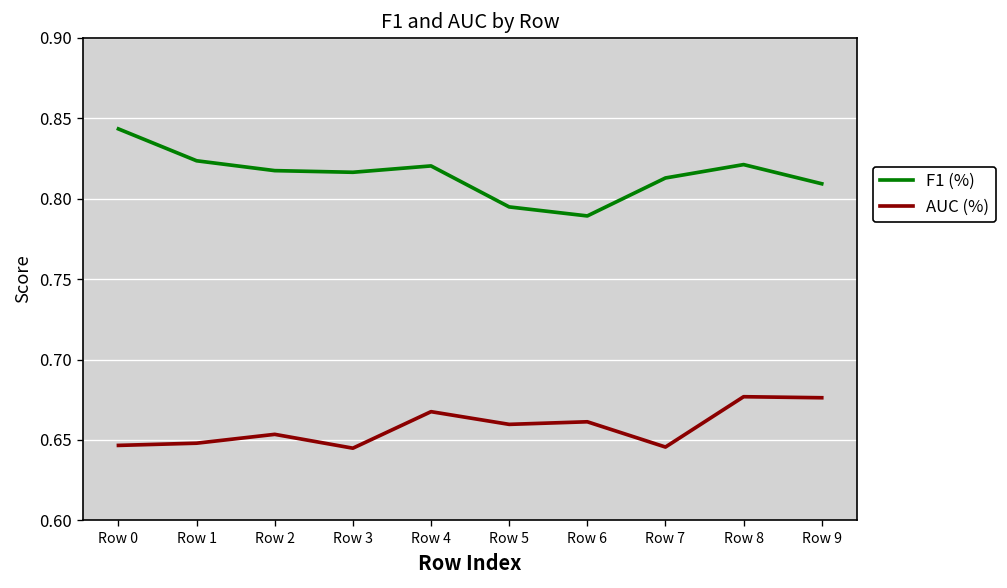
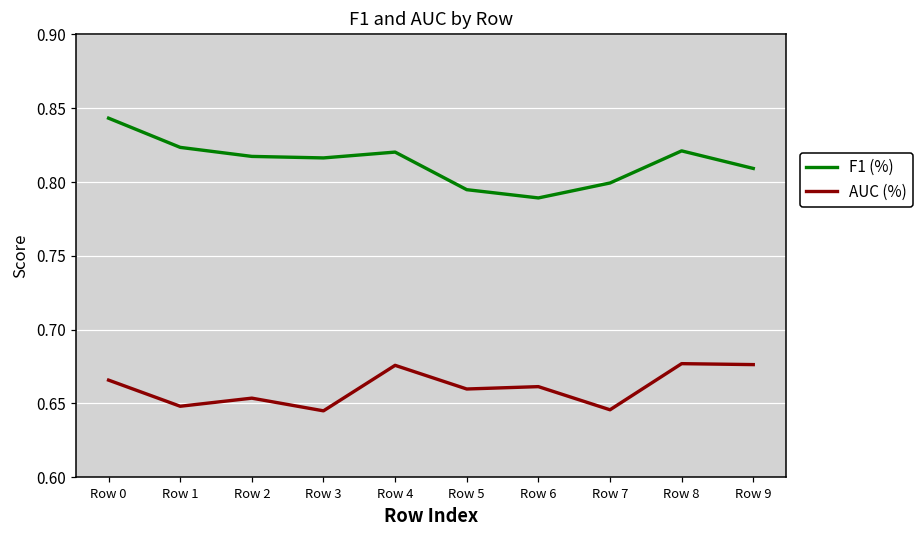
  {
    "F1 (%)": {
      "Row 0": 0.843,
      "Row 1": 0.823,
      "Row 2": 0.817,
      "Row 3": 0.816,
      "Row 4": 0.820,
      "Row 5": 0.795,
      "Row 6": 0.789,
-     "Row 7": 0.813,
+     "Row 7": 0.799,
      "Row 8": 0.821,
      "Row 9": 0.809
    },
    "AUC (%)": {
-     "Row 0": 0.647,
+     "Row 0": 0.666,
      "Row 1": 0.648,
      "Row 2": 0.654,
      "Row 3": 0.645,
-     "Row 4": 0.668,
+     "Row 4": 0.676,
      "Row 5": 0.660,
      "Row 6": 0.661,
      "Row 7": 0.646,
      "Row 8": 0.677,
      "Row 9": 0.676
    }
  }
